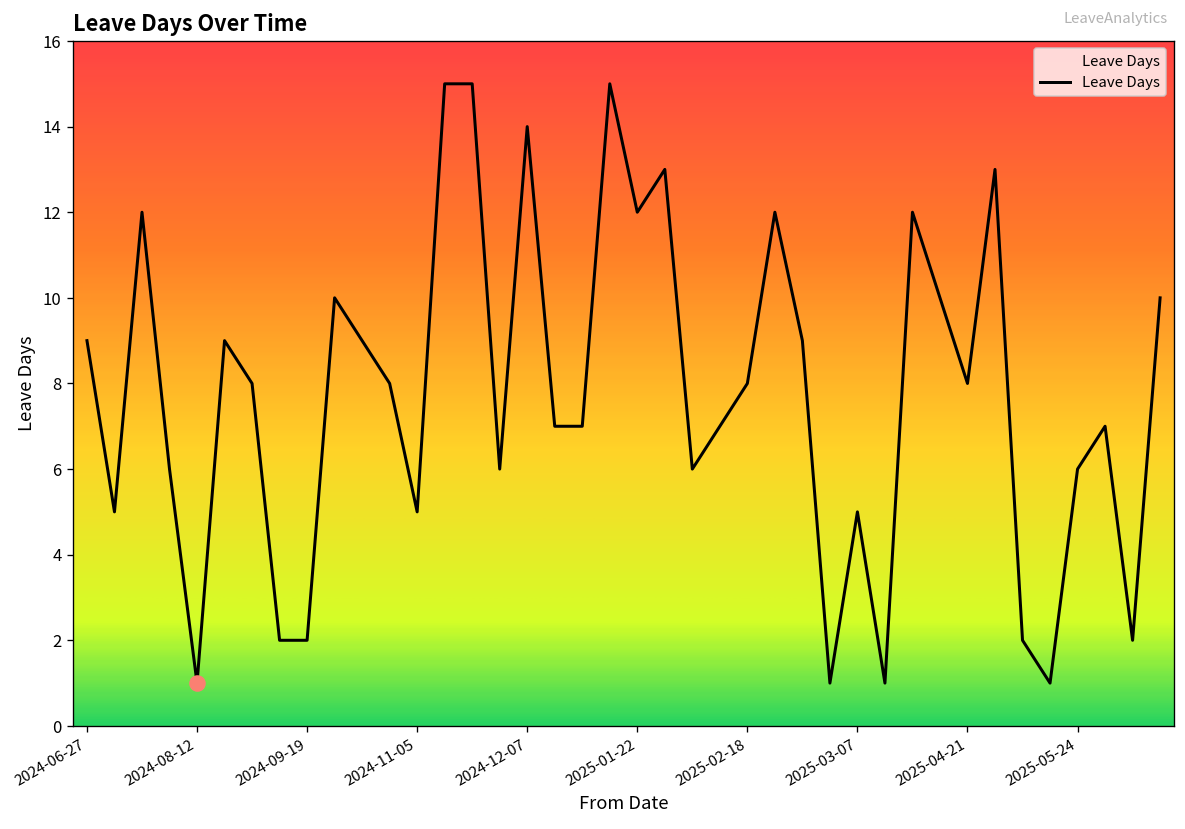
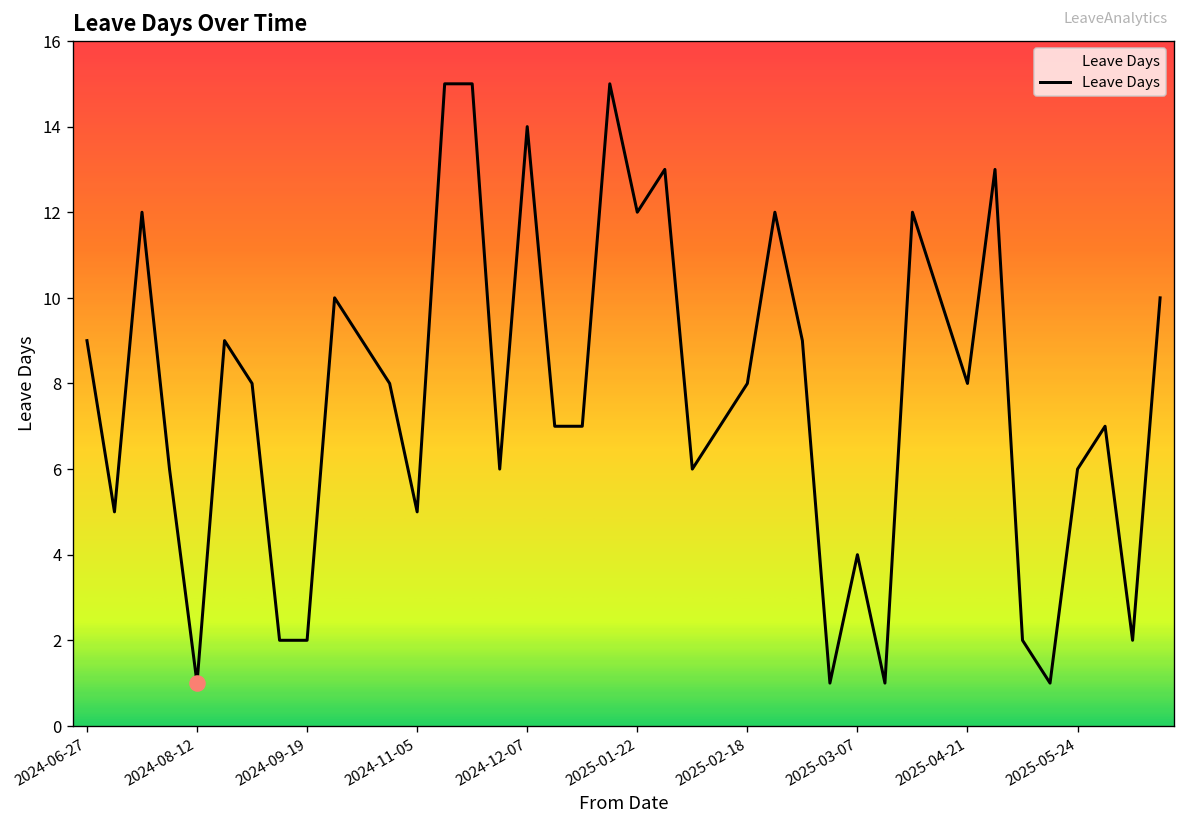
  {
    "Leave Days": {
      "2024-12-07": 14,
      "2025-02-18": 8,
-     "2025-03-07": 5
+     "2025-03-07": 4
    }
  }
